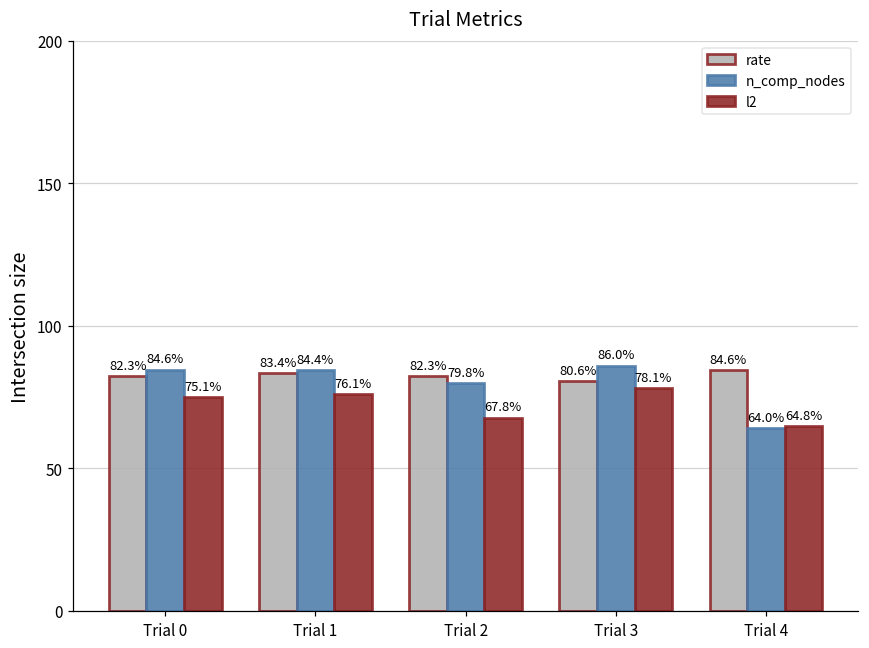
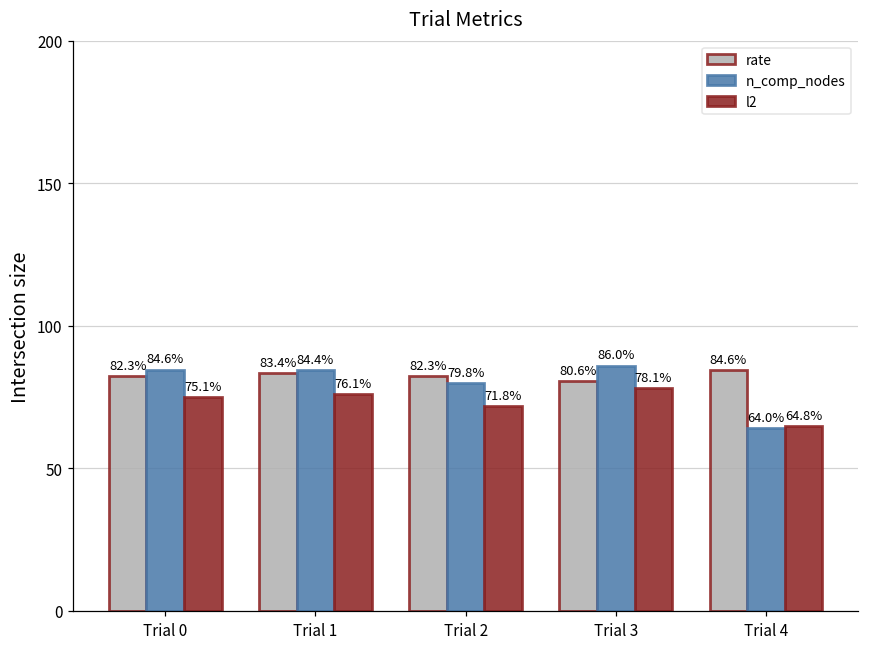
  {
    "rate": {
      "Trial 0": "82.3%",
      "Trial 1": "83.4%",
      "Trial 2": "82.3%",
      "Trial 3": "80.6%",
      "Trial 4": "84.6%"
    },
    "n_comp_nodes": {
      "Trial 0": "84.6%",
      "Trial 1": "84.4%",
      "Trial 2": "79.8%",
      "Trial 3": "86.0%",
      "Trial 4": "64.0%"
    },
    "l2": {
      "Trial 0": "75.1%",
      "Trial 1": "76.1%",
-     "Trial 2": "67.8%",
+     "Trial 2": "71.8%",
      "Trial 3": "78.1%",
      "Trial 4": "64.8%"
    }
  }
